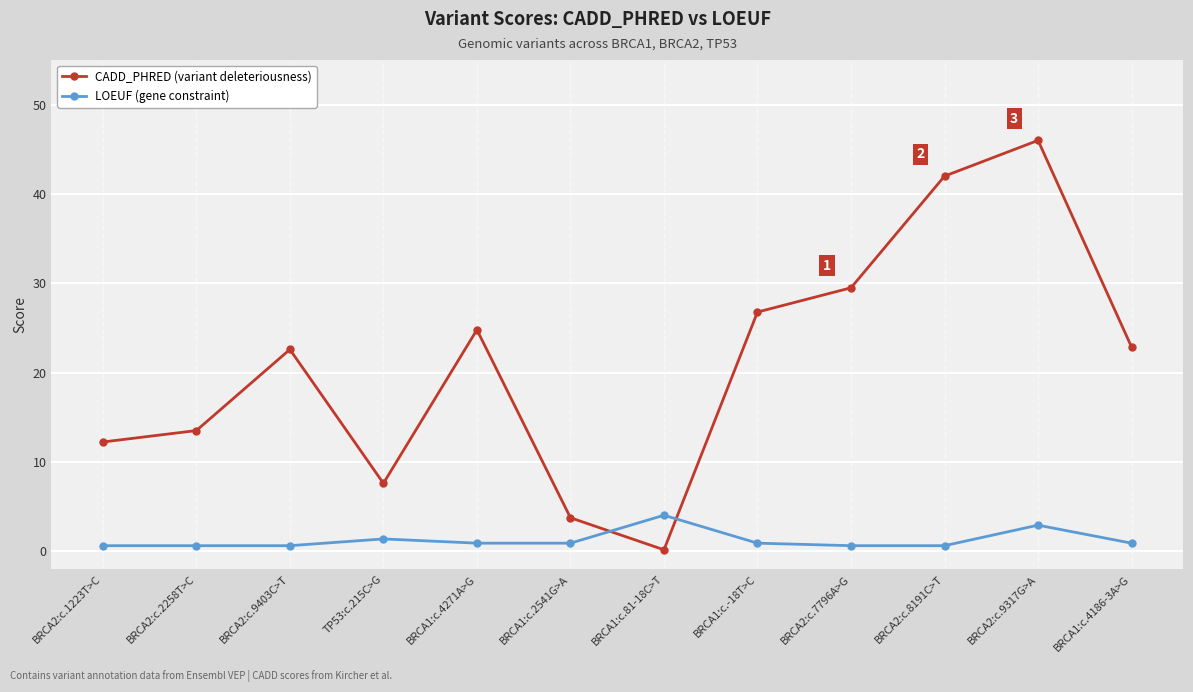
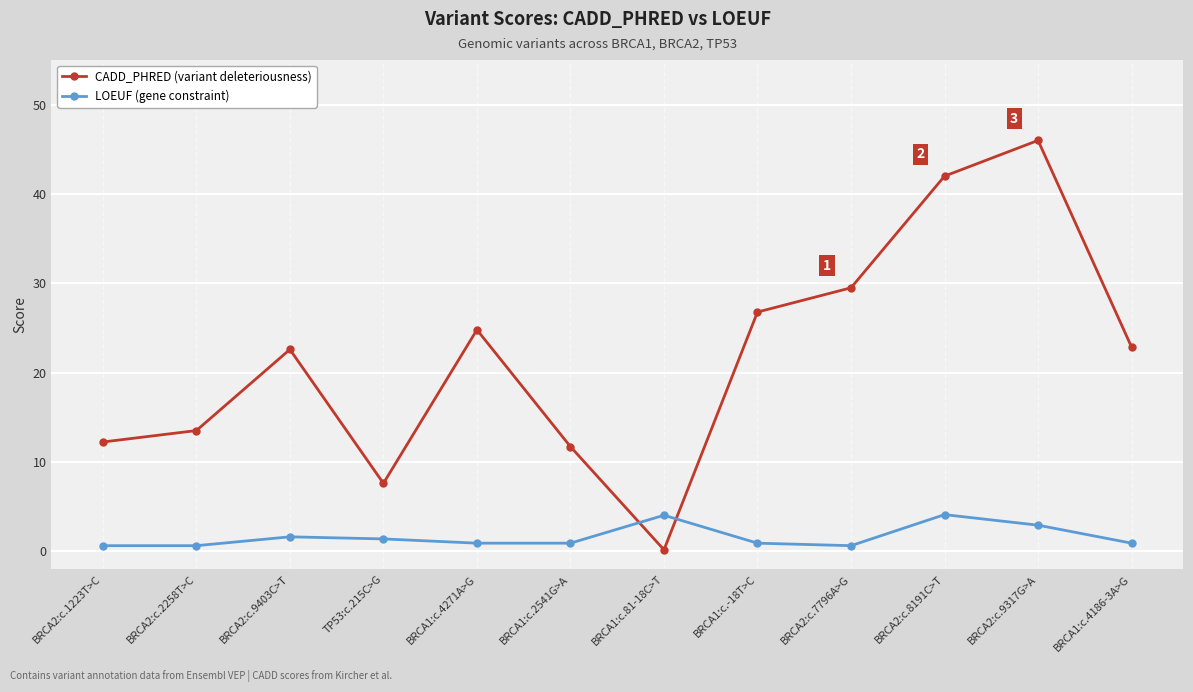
  {
    "CADD_PHRED (variant deleteriousness)": {
      "BRCA2:c.1223T>C": 12,
      "BRCA2:c.2258T>C": 14,
      "BRCA2:c.9403C>T": 23,
      "TP53:c.215C>G": 8,
      "BRCA1:c.4271A>G": 25,
-     "BRCA1:c.2541G>A": 4,
+     "BRCA1:c.2541G>A": 12,
      "BRCA1:c.81-18C>T": 0,
      "BRCA1:c.-18T>C": 27,
      "BRCA1:c.4186-3A>G": 23
    },
    "LOEUF (gene constraint)": {
      "BRCA2:c.1223T>C": 1,
      "BRCA2:c.2258T>C": 1,
-     "BRCA2:c.9403C>T": 1,
+     "BRCA2:c.9403C>T": 2,
      "TP53:c.215C>G": 1,
      "BRCA1:c.4271A>G": 1,
      "BRCA1:c.2541G>A": 1,
      "BRCA1:c.81-18C>T": 4,
      "BRCA1:c.-18T>C": 1,
      "BRCA2:c.7796A>G": 1,
-     "BRCA2:c.8191C>T": 1,
+     "BRCA2:c.8191C>T": 4,
      "BRCA2:c.9317G>A": 3,
      "BRCA1:c.4186-3A>G": 1
    }
  }
